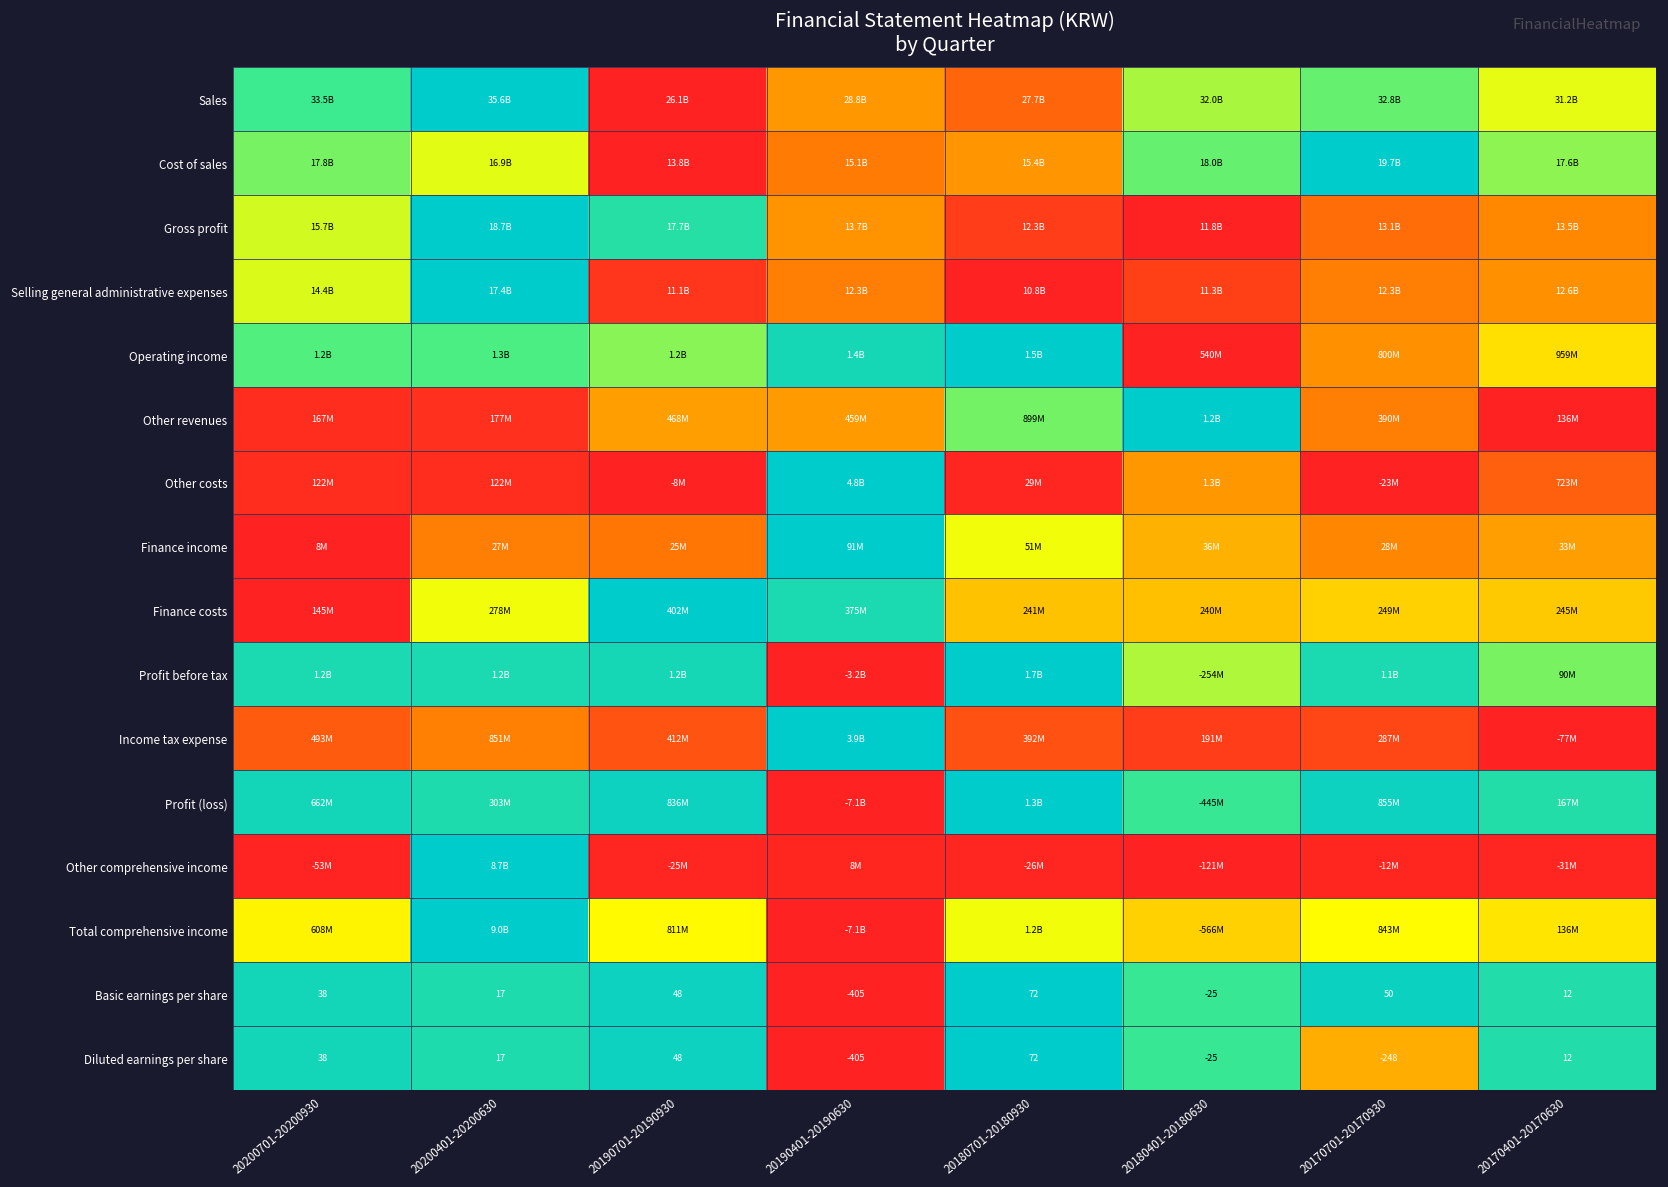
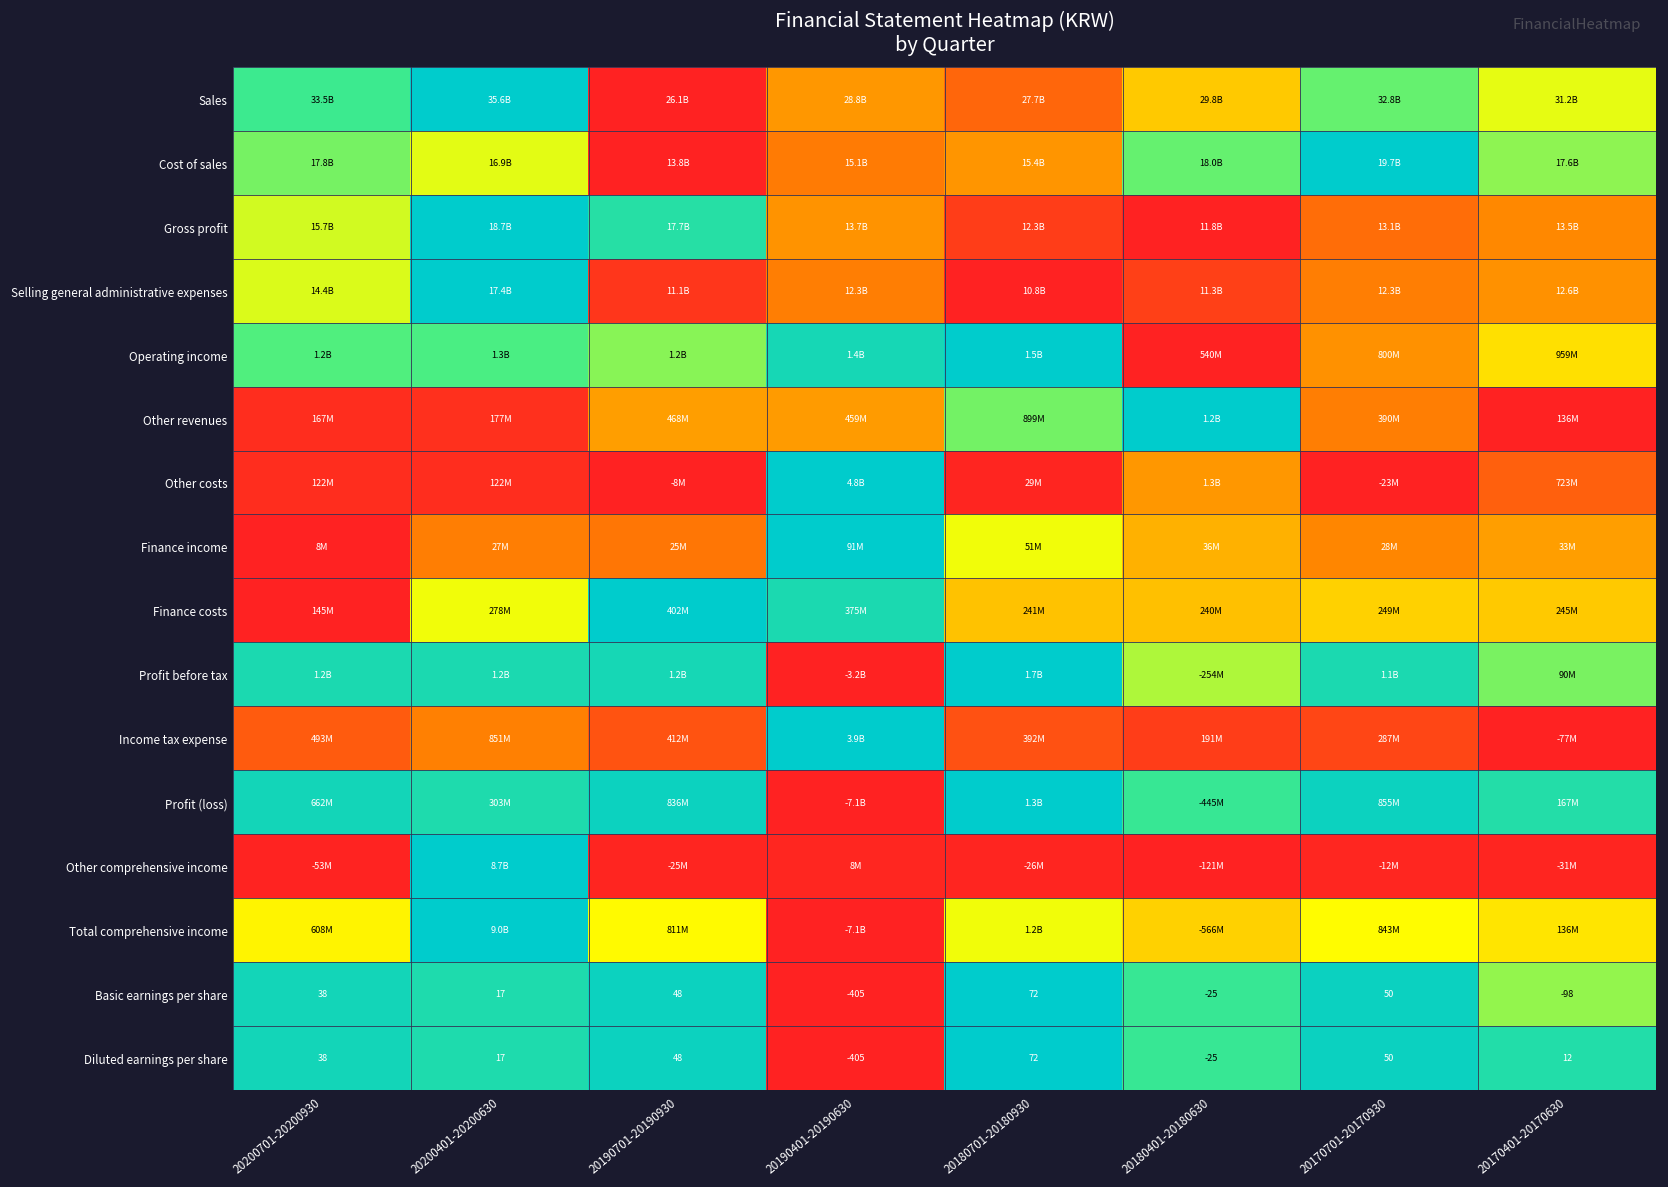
  {
    "Sales": {
      "20200701-20200930": "33.5B",
      "20200401-20200630": "35.6B",
      "20190701-20190930": "26.1B",
      "20190401-20190630": "28.8B",
      "20180701-20180930": "27.7B",
-     "20180401-20180630": "32.0B",
+     "20180401-20180630": "29.8B",
      "20170701-20170930": "32.8B",
      "20170401-20170630": "31.2B"
    },
    "Cost of sales": {
      "20200701-20200930": "17.8B",
      "20200401-20200630": "16.9B",
      "20190701-20190930": "13.8B",
      "20190401-20190630": "15.1B",
      "20180701-20180930": "15.4B",
      "20180401-20180630": "18.0B",
      "20170701-20170930": "19.7B",
      "20170401-20170630": "17.6B"
    },
    "Gross profit": {
      "20200701-20200930": "15.7B",
      "20200401-20200630": "18.7B",
      "20190701-20190930": "17.7B",
      "20190401-20190630": "13.7B",
      "20180701-20180930": "12.3B",
      "20180401-20180630": "11.8B",
      "20170701-20170930": "13.1B",
      "20170401-20170630": "13.5B"
    },
    "Selling general administrative expenses": {
      "20200701-20200930": "14.4B",
      "20200401-20200630": "17.4B",
      "20190701-20190930": "11.1B",
      "20190401-20190630": "12.3B",
      "20180701-20180930": "10.8B",
      "20180401-20180630": "11.3B",
      "20170701-20170930": "12.3B",
      "20170401-20170630": "12.6B"
    },
    "Operating income": {
      "20200701-20200930": "1.2B",
      "20200401-20200630": "1.3B",
      "20190701-20190930": "1.2B",
      "20190401-20190630": "1.4B",
      "20180701-20180930": "1.5B",
      "20180401-20180630": "540M",
      "20170701-20170930": "800M",
      "20170401-20170630": "959M"
    },
    "Other revenues": {
      "20200701-20200930": "167M",
      "20200401-20200630": "177M",
      "20190701-20190930": "468M",
      "20190401-20190630": "459M",
      "20180701-20180930": "899M",
      "20180401-20180630": "1.2B",
      "20170701-20170930": "390M",
      "20170401-20170630": "136M"
    },
    "Other costs": {
      "20200701-20200930": "122M",
      "20200401-20200630": "122M",
      "20190701-20190930": "-8M",
      "20190401-20190630": "4.8B",
      "20180701-20180930": "29M",
      "20180401-20180630": "1.3B",
      "20170701-20170930": "-23M",
      "20170401-20170630": "723M"
    },
    "Finance income": {
      "20200701-20200930": "8M",
      "20200401-20200630": "27M",
      "20190701-20190930": "25M",
      "20190401-20190630": "91M",
      "20180701-20180930": "51M",
      "20180401-20180630": "36M",
      "20170701-20170930": "28M",
      "20170401-20170630": "33M"
    },
    "Finance costs": {
      "20200701-20200930": "145M",
      "20200401-20200630": "278M",
      "20190701-20190930": "402M",
      "20190401-20190630": "375M",
      "20180701-20180930": "241M",
      "20180401-20180630": "240M",
      "20170701-20170930": "249M",
      "20170401-20170630": "245M"
    },
    "Profit before tax": {
      "20200701-20200930": "1.2B",
      "20200401-20200630": "1.2B",
      "20190701-20190930": "1.2B",
      "20190401-20190630": "-3.2B",
      "20180701-20180930": "1.7B",
      "20180401-20180630": "-254M",
      "20170701-20170930": "1.1B",
      "20170401-20170630": "90M"
    },
    "Income tax expense": {
      "20200701-20200930": "493M",
      "20200401-20200630": "851M",
      "20190701-20190930": "412M",
      "20190401-20190630": "3.9B",
      "20180701-20180930": "392M",
      "20180401-20180630": "191M",
      "20170701-20170930": "287M",
      "20170401-20170630": "-77M"
    },
    "Profit (loss)": {
      "20200701-20200930": "662M",
      "20200401-20200630": "303M",
      "20190701-20190930": "836M",
      "20190401-20190630": "-7.1B",
      "20180701-20180930": "1.3B",
      "20180401-20180630": "-445M",
      "20170701-20170930": "855M",
      "20170401-20170630": "167M"
    },
    "Other comprehensive income": {
      "20200701-20200930": "-53M",
      "20200401-20200630": "8.7B",
      "20190701-20190930": "-25M",
      "20190401-20190630": "8M",
      "20180701-20180930": "-26M",
      "20180401-20180630": "-121M",
      "20170701-20170930": "-12M",
      "20170401-20170630": "-31M"
    },
    "Total comprehensive income": {
      "20200701-20200930": "608M",
      "20200401-20200630": "9.0B",
      "20190701-20190930": "811M",
      "20190401-20190630": "-7.1B",
      "20180701-20180930": "1.2B",
      "20180401-20180630": "-566M",
      "20170701-20170930": "843M",
      "20170401-20170630": "136M"
    },
    "Basic earnings per share": {
      "20200701-20200930": "38",
      "20200401-20200630": "17",
      "20190701-20190930": "48",
      "20190401-20190630": "-405",
      "20180701-20180930": "72",
      "20180401-20180630": "-25",
      "20170701-20170930": "50",
-     "20170401-20170630": "12"
+     "20170401-20170630": "-98"
    },
    "Diluted earnings per share": {
      "20200701-20200930": "38",
      "20200401-20200630": "17",
      "20190701-20190930": "48",
      "20190401-20190630": "-405",
      "20180701-20180930": "72",
      "20180401-20180630": "-25",
-     "20170701-20170930": "-248",
+     "20170701-20170930": "50",
      "20170401-20170630": "12"
    }
  }
